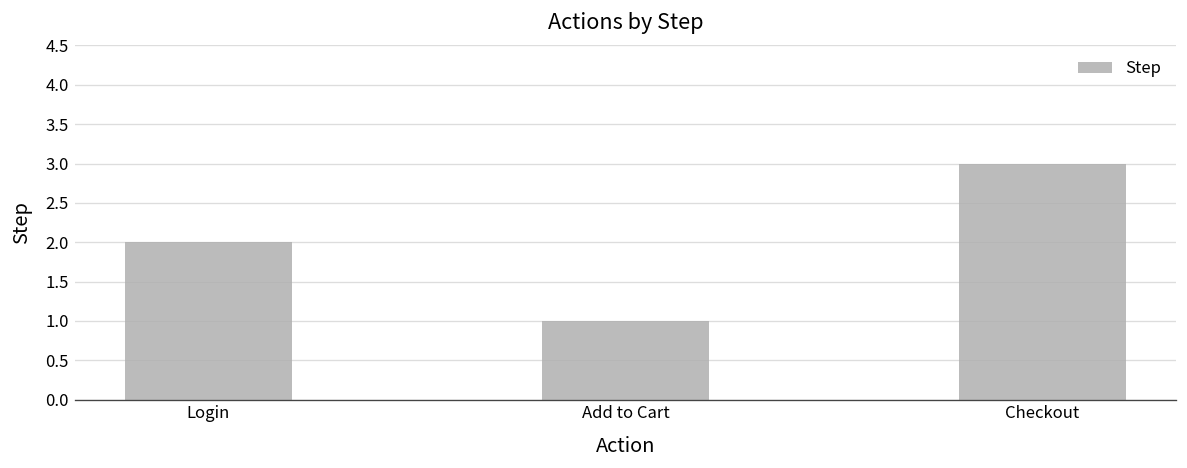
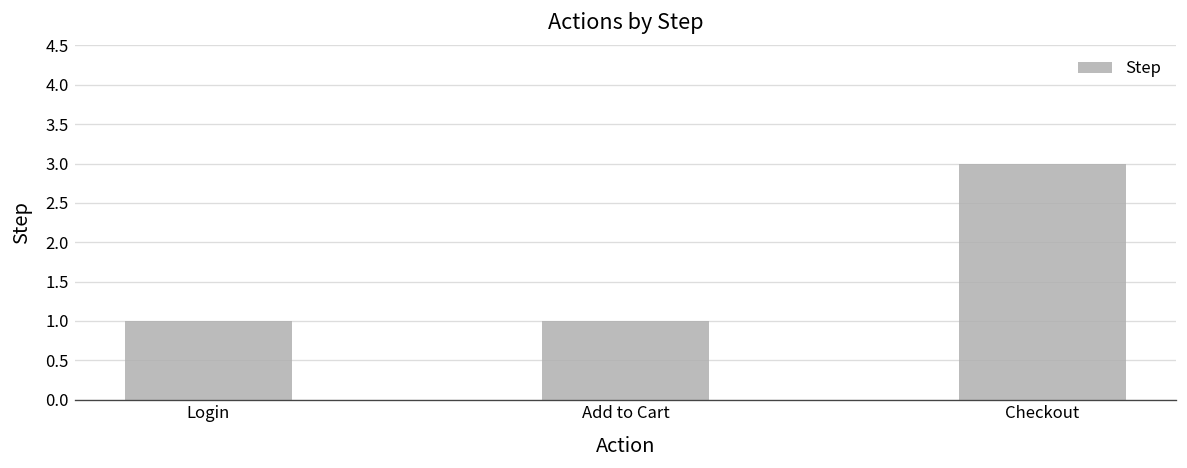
  {
-   "Login": 2,
+   "Login": 1,
    "Add to Cart": 1,
    "Checkout": 3
  }
